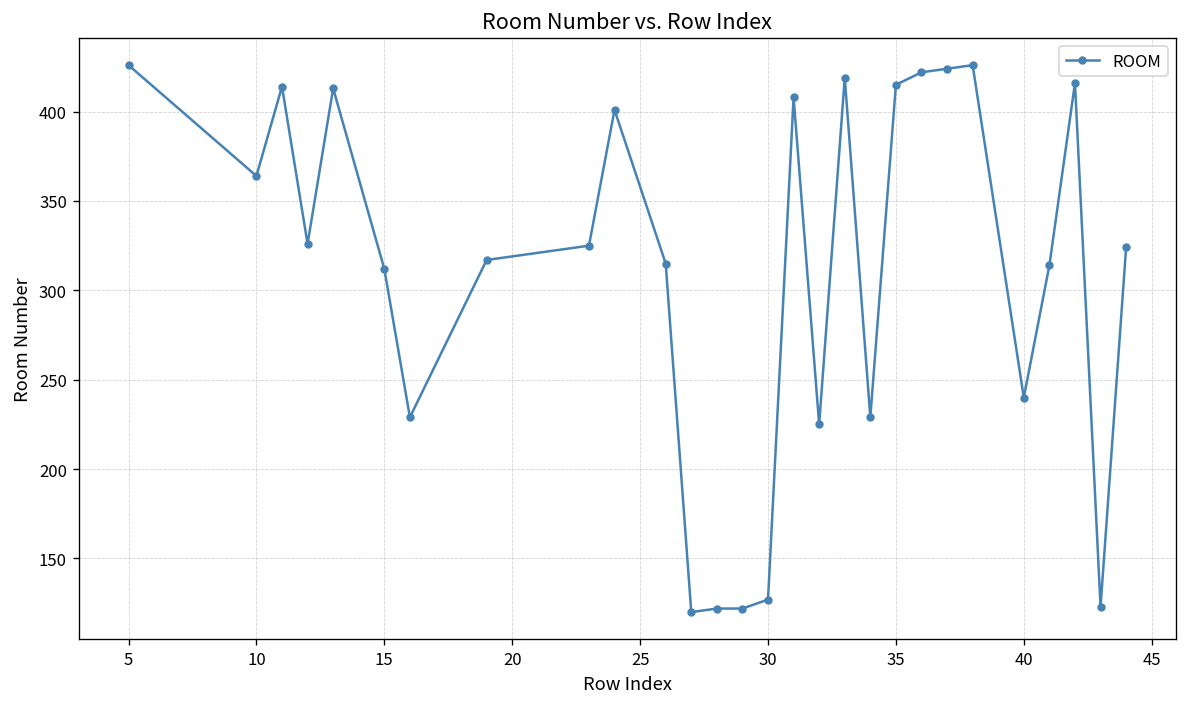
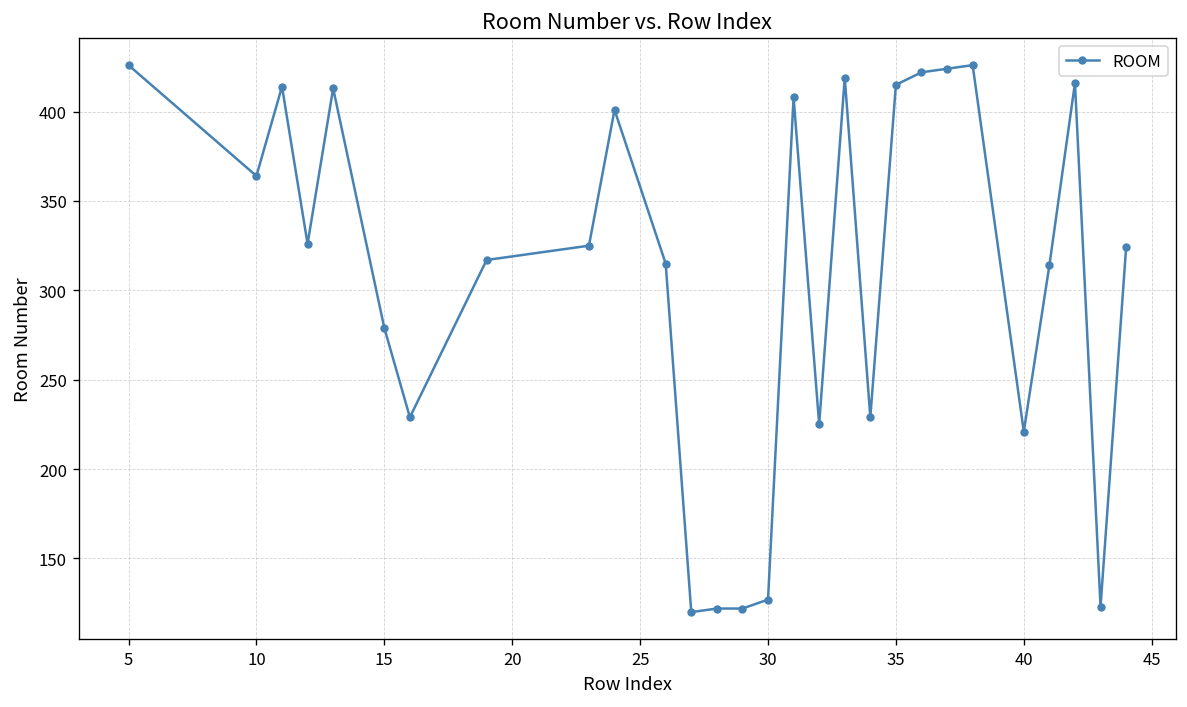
  {
    "5": 426,
    "10": 364,
-   "15": 312,
+   "15": 279,
    "30": 127,
    "35": 415,
-   "40": 240
+   "40": 221
  }
